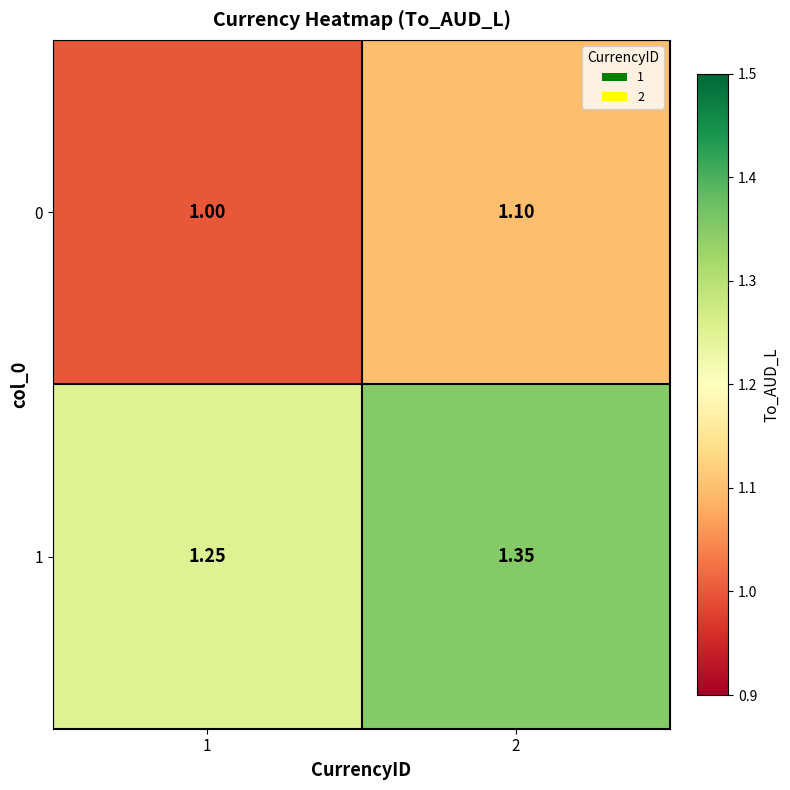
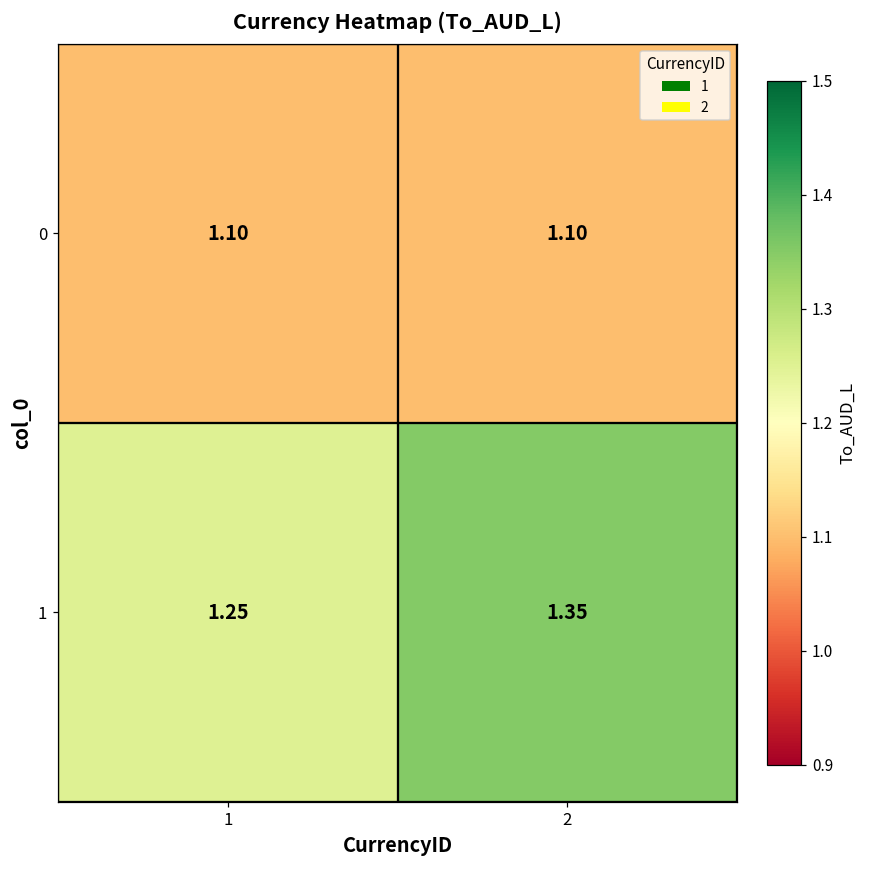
  {
    "0": {
-     "1": 1.00,
+     "1": 1.10,
      "2": 1.10
    },
    "1": {
      "1": 1.25,
      "2": 1.35
    }
  }
